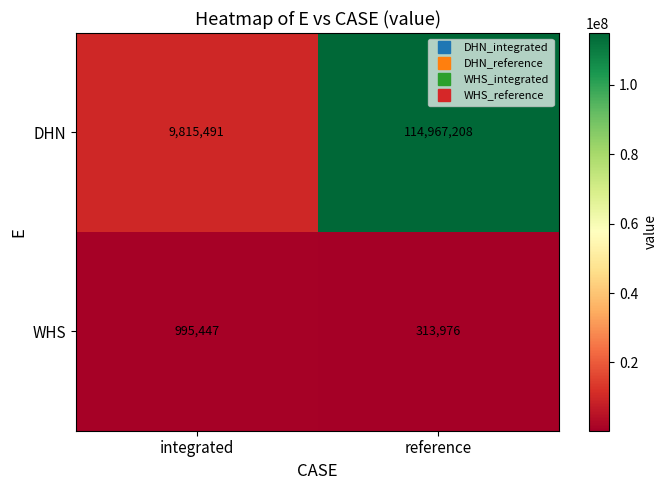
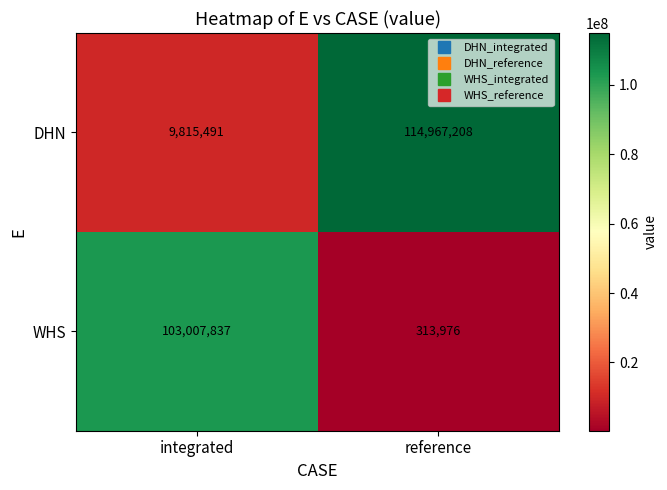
  {
    "DHN": {
      "integrated": "9,815,491",
      "reference": "114,967,208"
    },
    "WHS": {
-     "integrated": "995,447",
+     "integrated": "103,007,837",
      "reference": "313,976"
    }
  }
